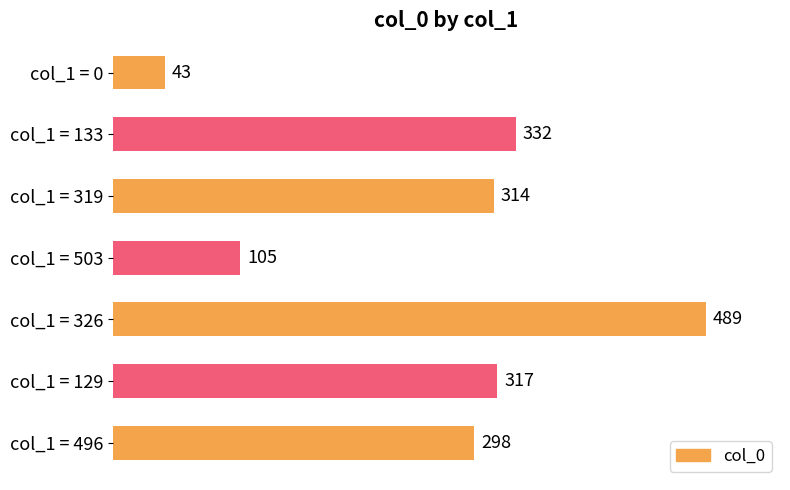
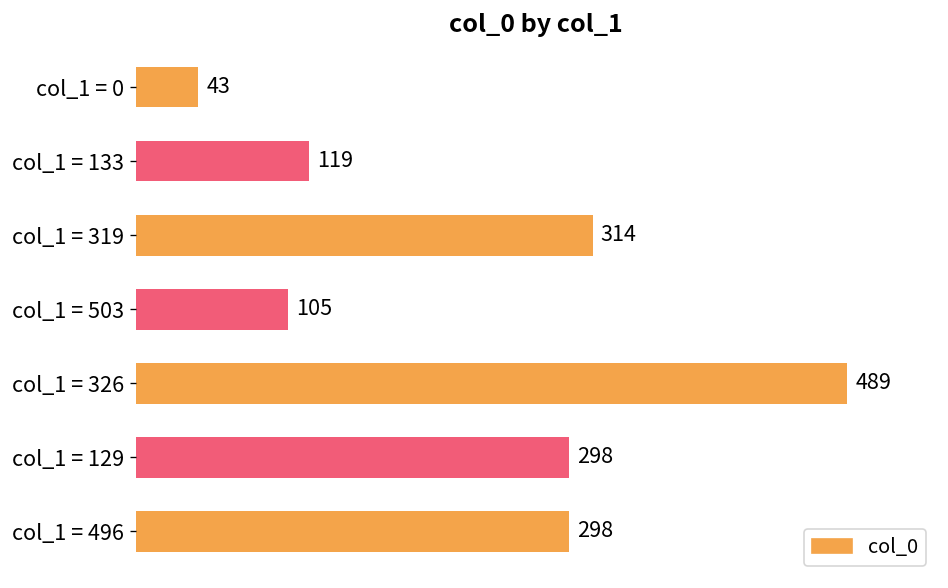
  {
    "col_1 = 0": 43,
-   "col_1 = 133": 332,
+   "col_1 = 133": 119,
    "col_1 = 319": 314,
    "col_1 = 503": 105,
    "col_1 = 326": 489,
-   "col_1 = 129": 317,
+   "col_1 = 129": 298,
    "col_1 = 496": 298
  }
